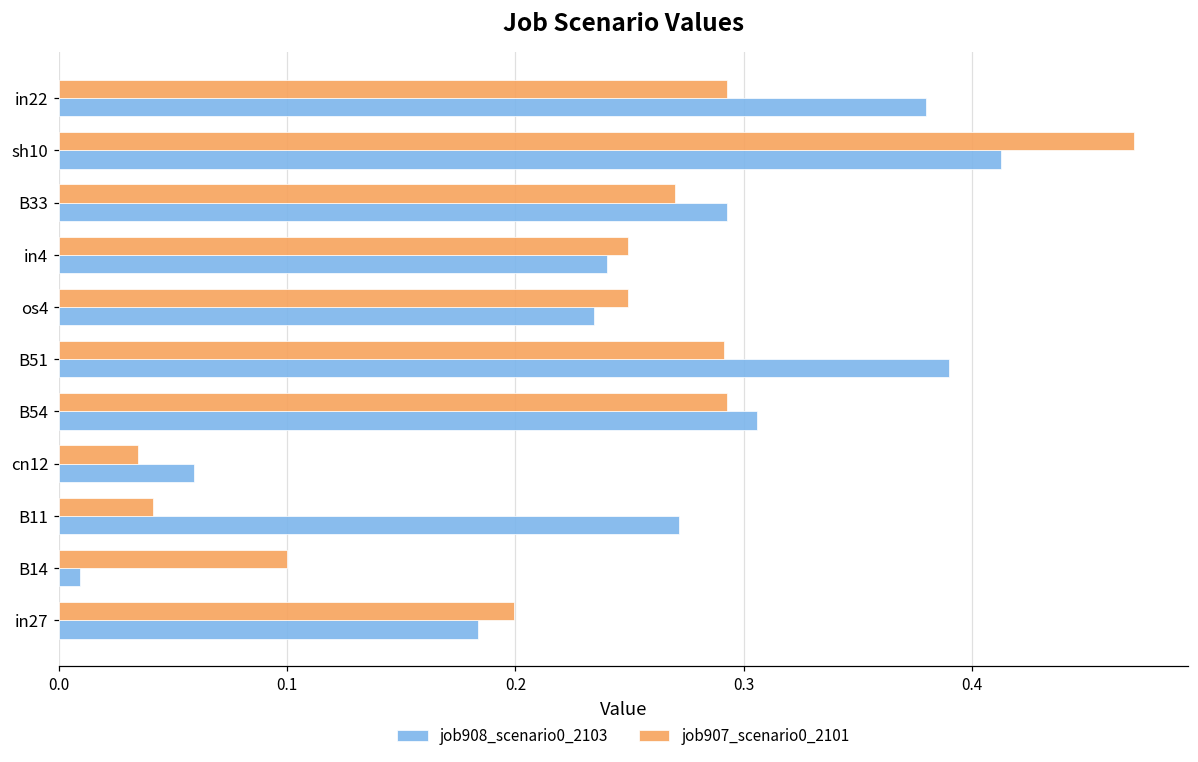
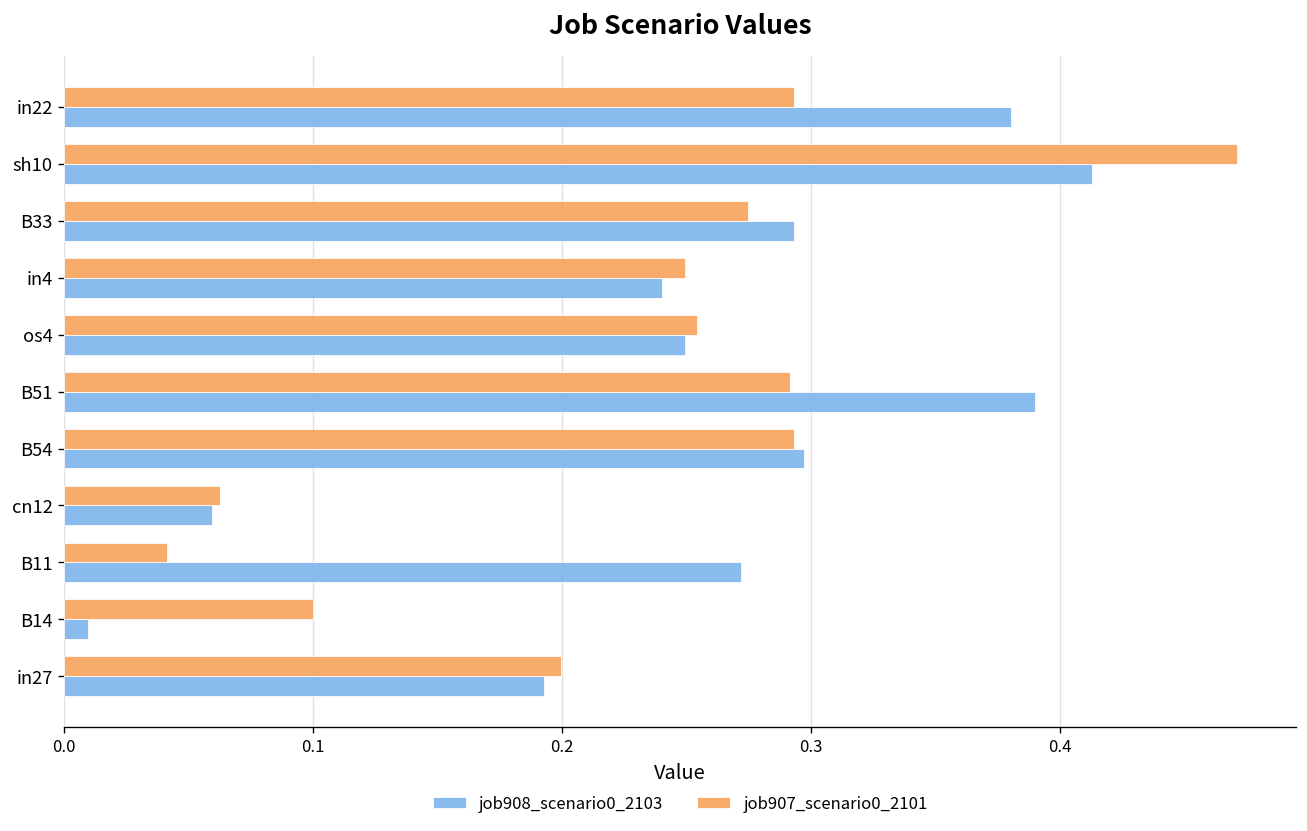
  {
    "job908_scenario0_2103": {
      "in22": 0.380,
      "sh10": 0.413,
      "B33": 0.293,
      "in4": 0.240,
-     "os4": 0.234,
+     "os4": 0.249,
      "B51": 0.390,
-     "B54": 0.306,
+     "B54": 0.297,
      "cn12": 0.059,
      "B11": 0.272,
      "B14": 0.009,
-     "in27": 0.184
+     "in27": 0.193
    },
    "job907_scenario0_2101": {
      "in22": 0.293,
      "sh10": 0.471,
-     "B33": 0.270,
+     "B33": 0.275,
      "in4": 0.249,
-     "os4": 0.249,
+     "os4": 0.254,
      "B51": 0.291,
      "B54": 0.293,
-     "cn12": 0.034,
+     "cn12": 0.062,
      "B11": 0.041,
      "B14": 0.100,
      "in27": 0.200
    }
  }
